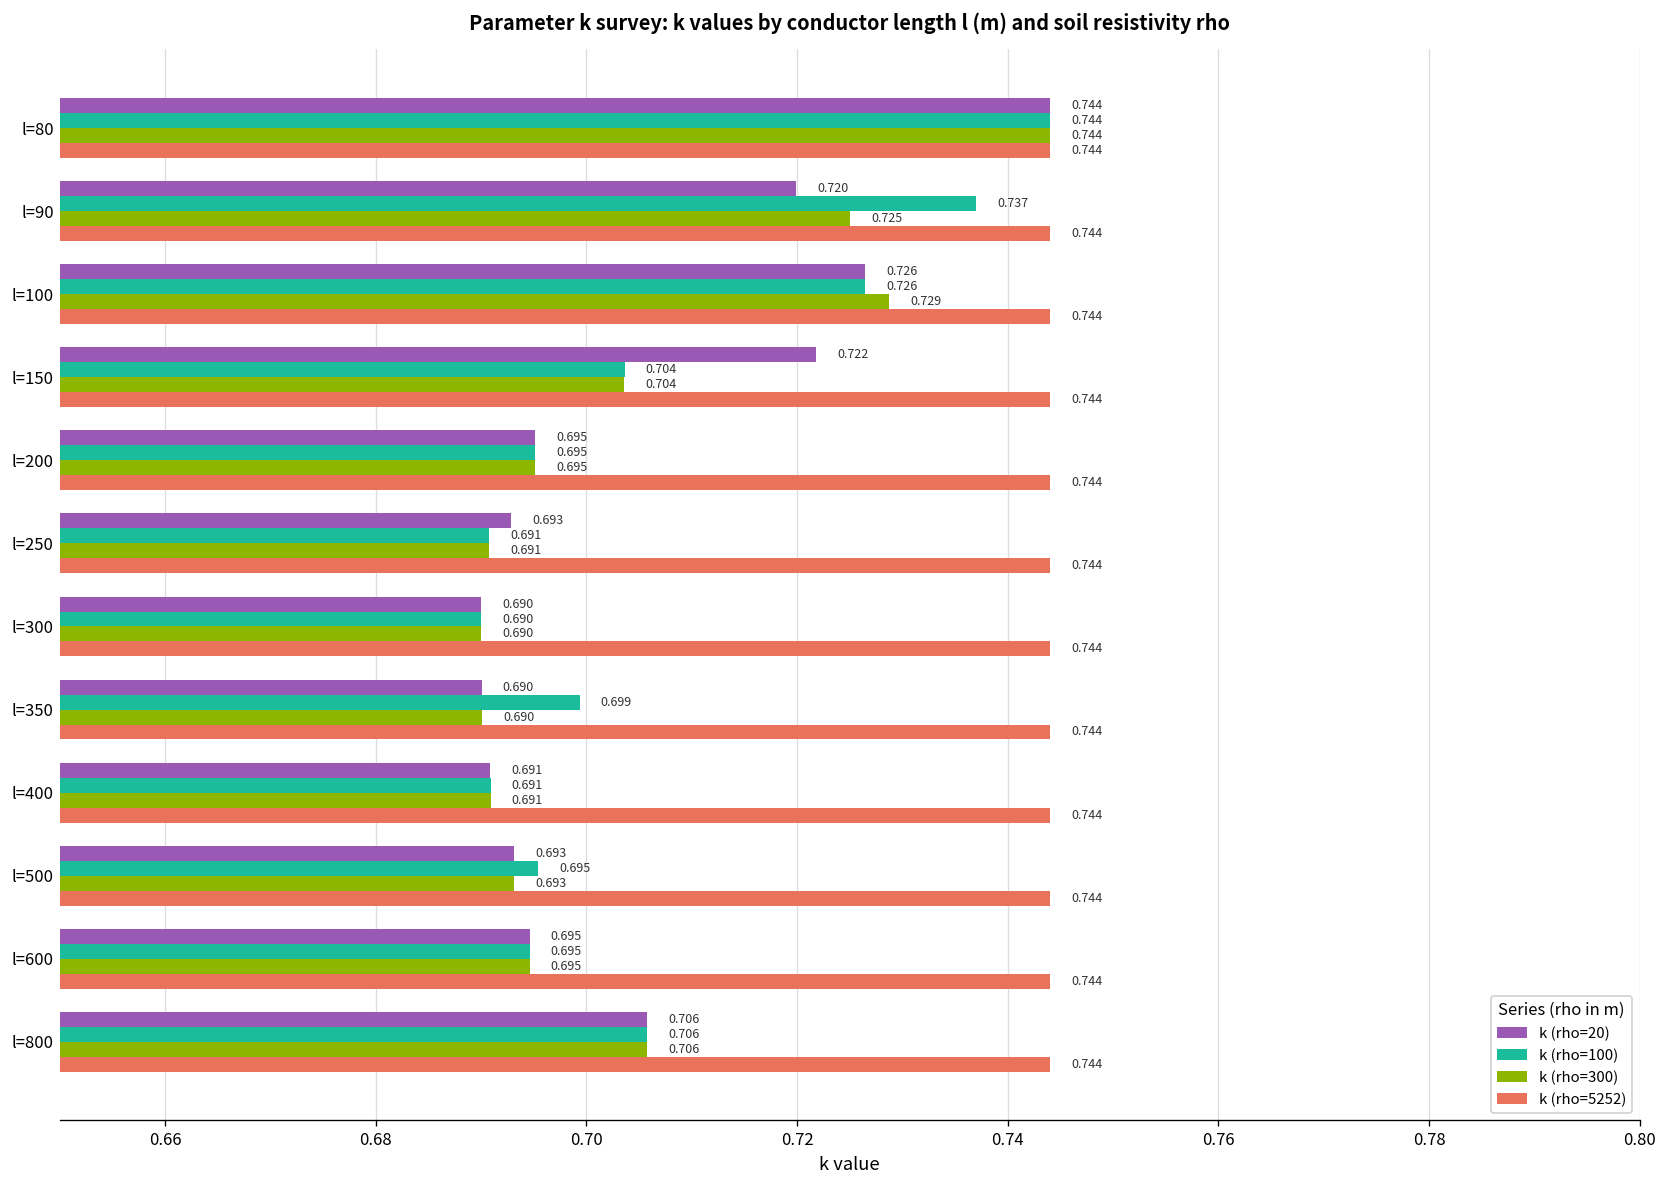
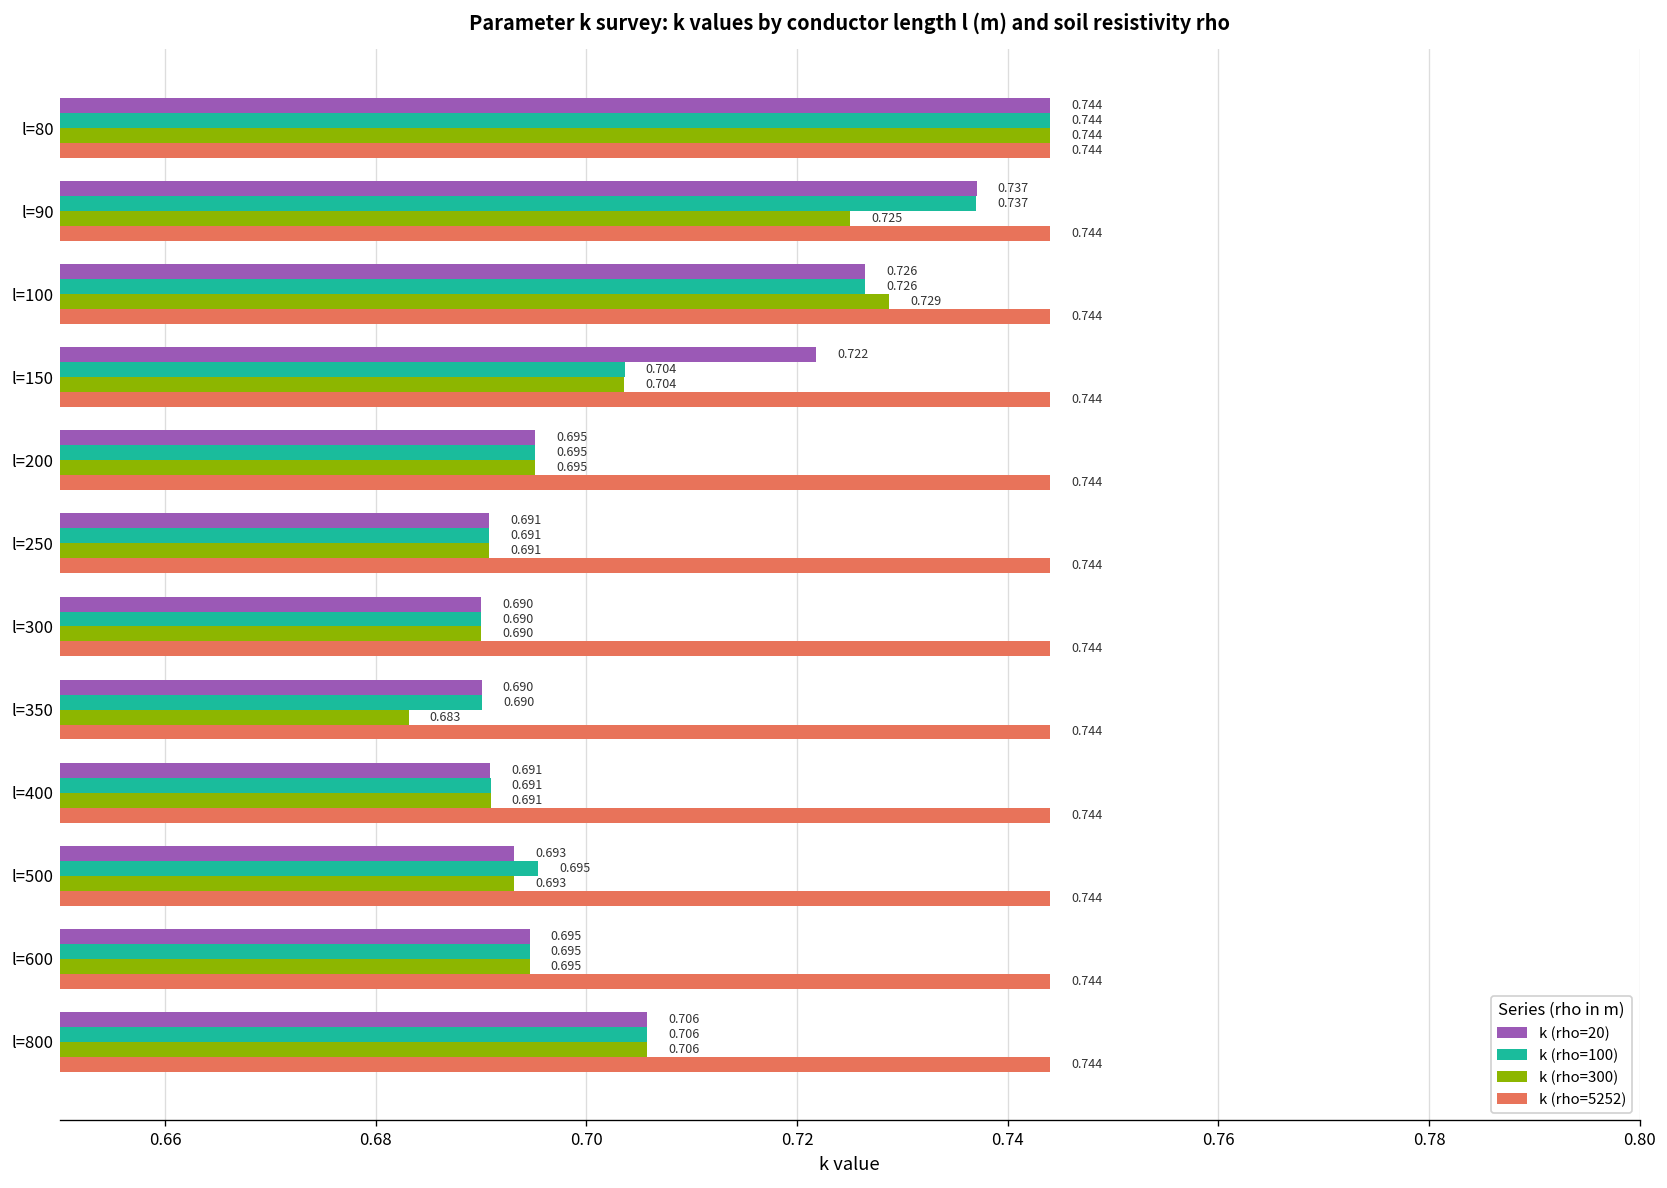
  {
    "k (rho=20)": {
      "l=80": 0.744,
-     "l=90": 0.720,
+     "l=90": 0.737,
      "l=100": 0.726,
      "l=150": 0.722,
      "l=200": 0.695,
-     "l=250": 0.693,
+     "l=250": 0.691,
      "l=300": 0.690,
      "l=350": 0.690,
      "l=400": 0.691,
      "l=500": 0.693,
      "l=600": 0.695,
      "l=800": 0.706
    },
    "k (rho=100)": {
      "l=80": 0.744,
      "l=90": 0.737,
      "l=100": 0.726,
      "l=150": 0.704,
      "l=200": 0.695,
      "l=250": 0.691,
      "l=300": 0.690,
-     "l=350": 0.699,
+     "l=350": 0.690,
      "l=400": 0.691,
      "l=500": 0.695,
      "l=600": 0.695,
      "l=800": 0.706
    },
    "k (rho=300)": {
      "l=80": 0.744,
      "l=90": 0.725,
      "l=100": 0.729,
      "l=150": 0.704,
      "l=200": 0.695,
      "l=250": 0.691,
      "l=300": 0.690,
-     "l=350": 0.690,
+     "l=350": 0.683,
      "l=400": 0.691,
      "l=500": 0.693,
      "l=600": 0.695,
      "l=800": 0.706
    },
    "k (rho=5252)": {
      "l=80": 0.744,
      "l=90": 0.744,
      "l=100": 0.744,
      "l=150": 0.744,
      "l=200": 0.744,
      "l=250": 0.744,
      "l=300": 0.744,
      "l=350": 0.744,
      "l=400": 0.744,
      "l=500": 0.744,
      "l=600": 0.744,
      "l=800": 0.744
    }
  }
